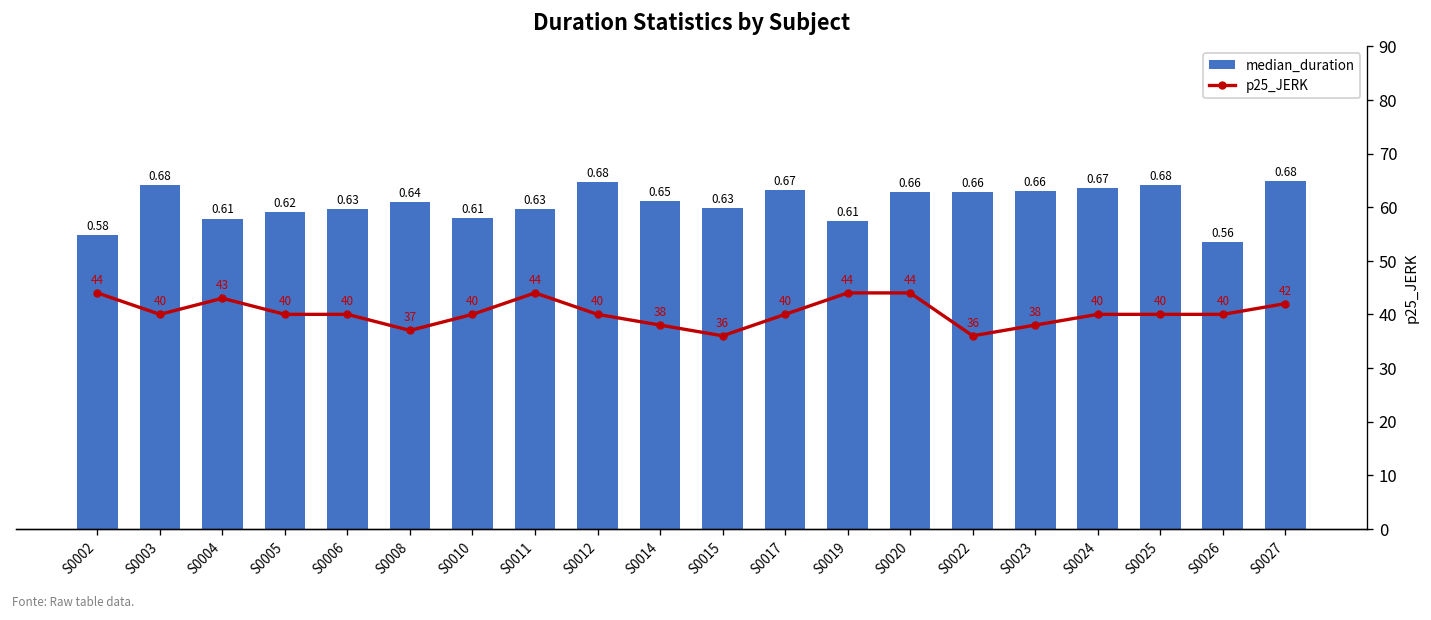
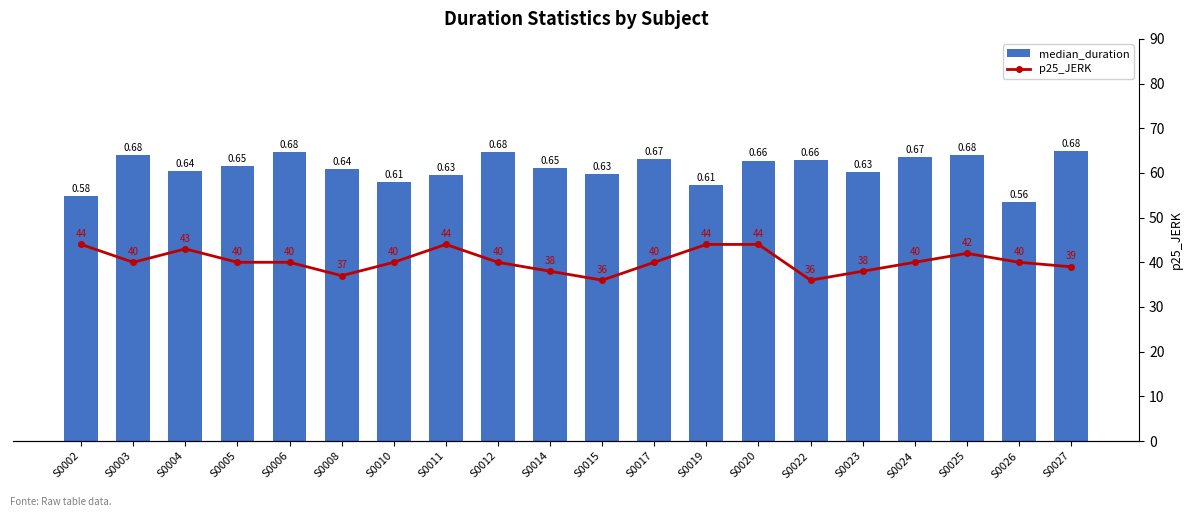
  {
    "median_duration": {
      "S0002": 0.58,
      "S0003": 0.68,
-     "S0004": 0.61,
-     "S0005": 0.62,
-     "S0006": 0.63,
+     "S0004": 0.64,
+     "S0005": 0.65,
+     "S0006": 0.68,
      "S0008": 0.64,
      "S0010": 0.61,
      "S0011": 0.63,
      "S0012": 0.68,
      "S0014": 0.65,
      "S0015": 0.63,
      "S0017": 0.67,
      "S0019": 0.61,
      "S0020": 0.66,
      "S0022": 0.66,
-     "S0023": 0.66,
+     "S0023": 0.63,
      "S0024": 0.67,
      "S0025": 0.68,
      "S0026": 0.56,
      "S0027": 0.68
    },
    "p25_JERK": {
      "S0002": 44,
      "S0003": 40,
      "S0004": 43,
      "S0005": 40,
      "S0006": 40,
      "S0008": 37,
      "S0010": 40,
      "S0011": 44,
      "S0012": 40,
      "S0014": 38,
      "S0015": 36,
      "S0017": 40,
      "S0019": 44,
      "S0020": 44,
      "S0022": 36,
      "S0023": 38,
      "S0024": 40,
-     "S0025": 40,
+     "S0025": 42,
      "S0026": 40,
-     "S0027": 42
+     "S0027": 39
    }
  }
